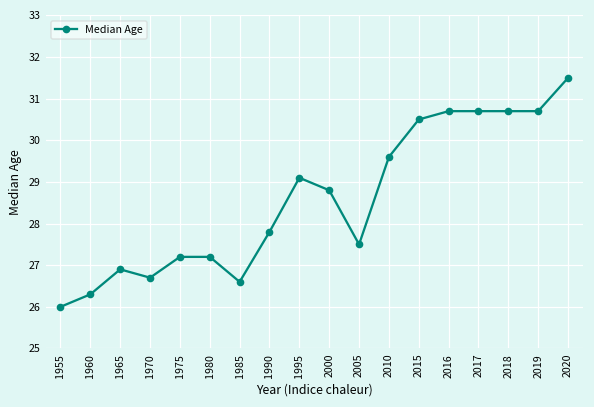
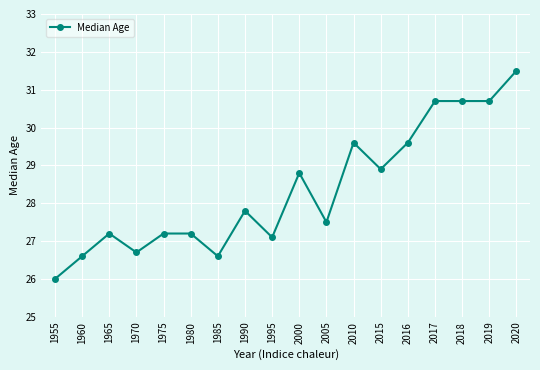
  {
    "1955": 26.0,
-   "1960": 26.3,
-   "1965": 26.9,
+   "1960": 26.6,
+   "1965": 27.2,
    "1970": 26.7,
    "1975": 27.2,
    "1980": 27.2,
    "1985": 26.6,
    "1990": 27.8,
-   "1995": 29.1,
+   "1995": 27.1,
    "2000": 28.8,
    "2005": 27.5,
    "2010": 29.6,
-   "2015": 30.5,
-   "2016": 30.7,
+   "2015": 28.9,
+   "2016": 29.6,
    "2017": 30.7,
    "2018": 30.7,
    "2019": 30.7,
    "2020": 31.5
  }
